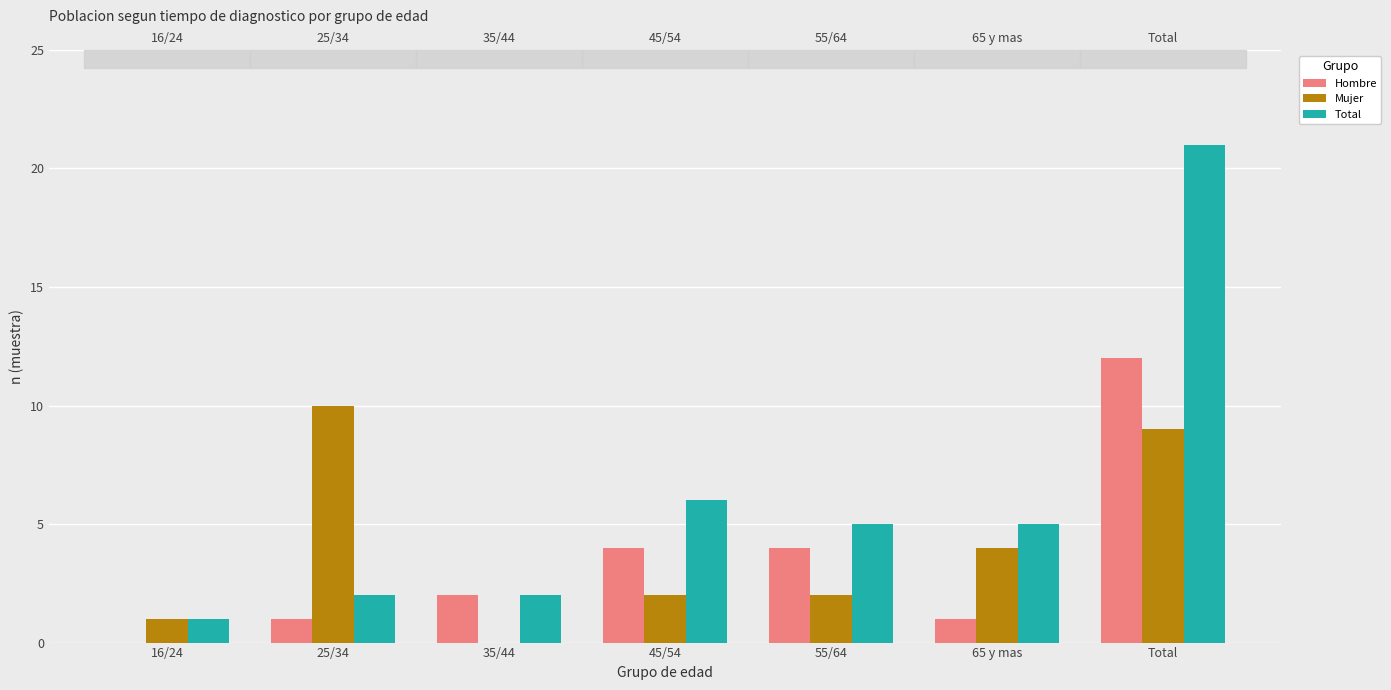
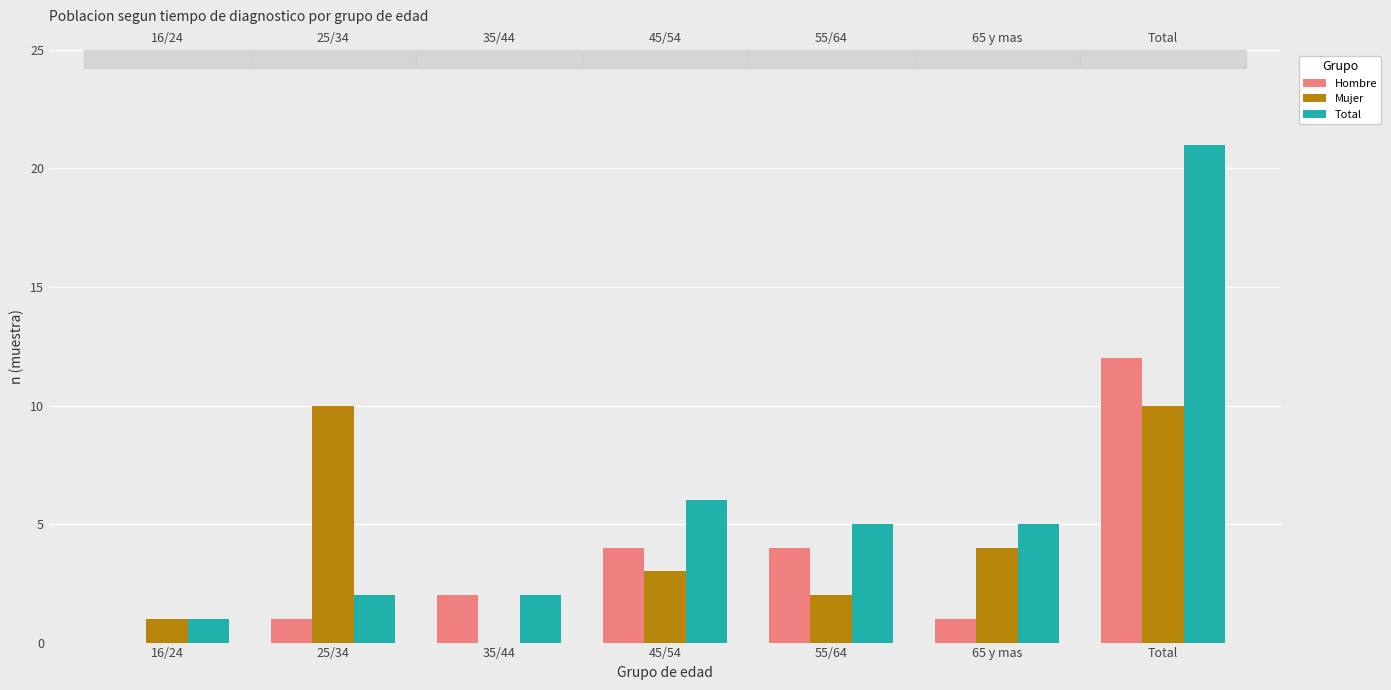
  {
    "Mujer": {
      "16/24": 1,
      "25/34": 10,
      "35/44": 0,
-     "45/54": 2,
+     "45/54": 3,
      "55/64": 2,
      "65 y mas": 4,
-     "Total": 9
+     "Total": 10
    }
  }
